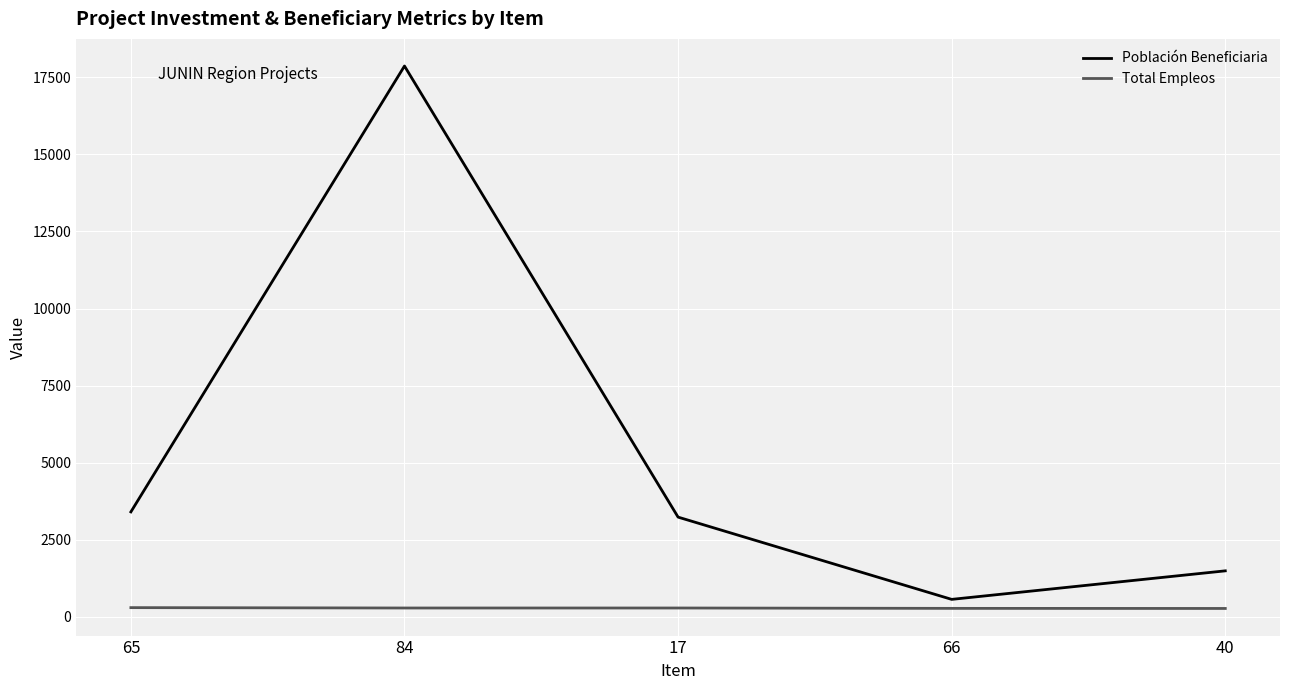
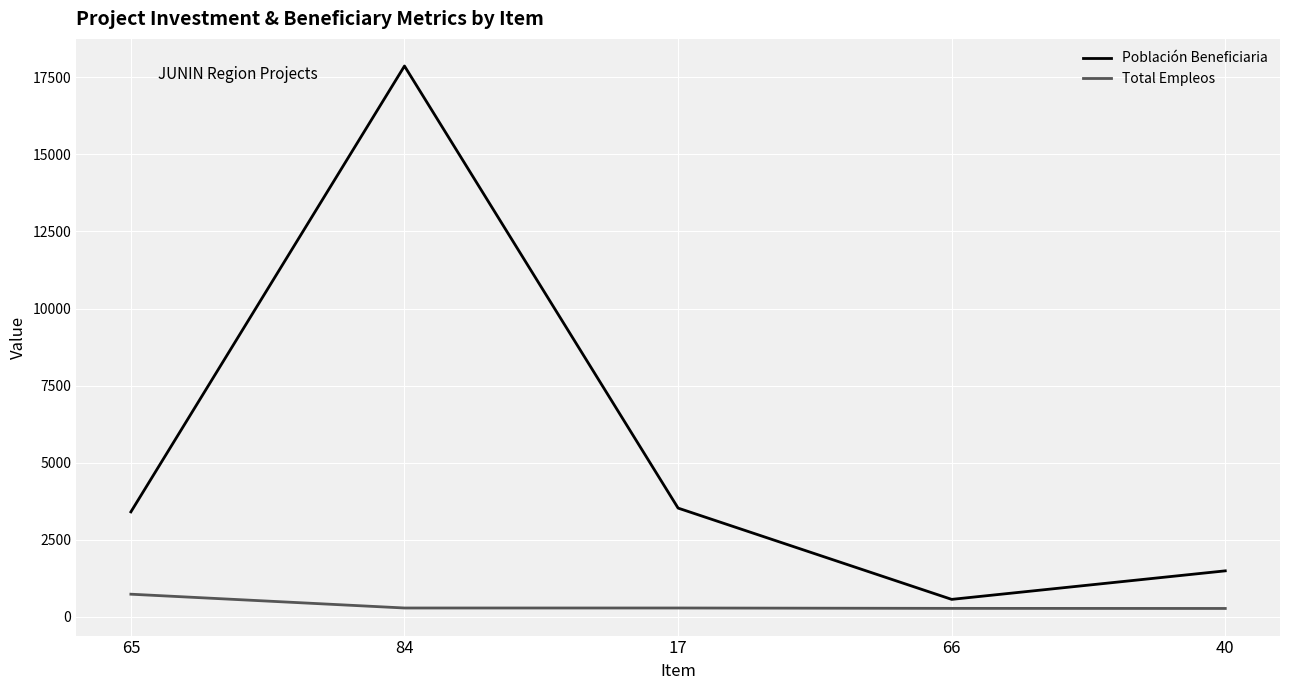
  {
    "Población Beneficiaria": {
      "65": 3400,
      "84": 17900,
-     "17": 3200,
+     "17": 3500,
      "66": 600,
      "40": 1500
    },
    "Total Empleos": {
-     "65": 300,
+     "65": 700,
      "84": 300,
      "17": 300,
      "66": 300,
      "40": 300
    }
  }
